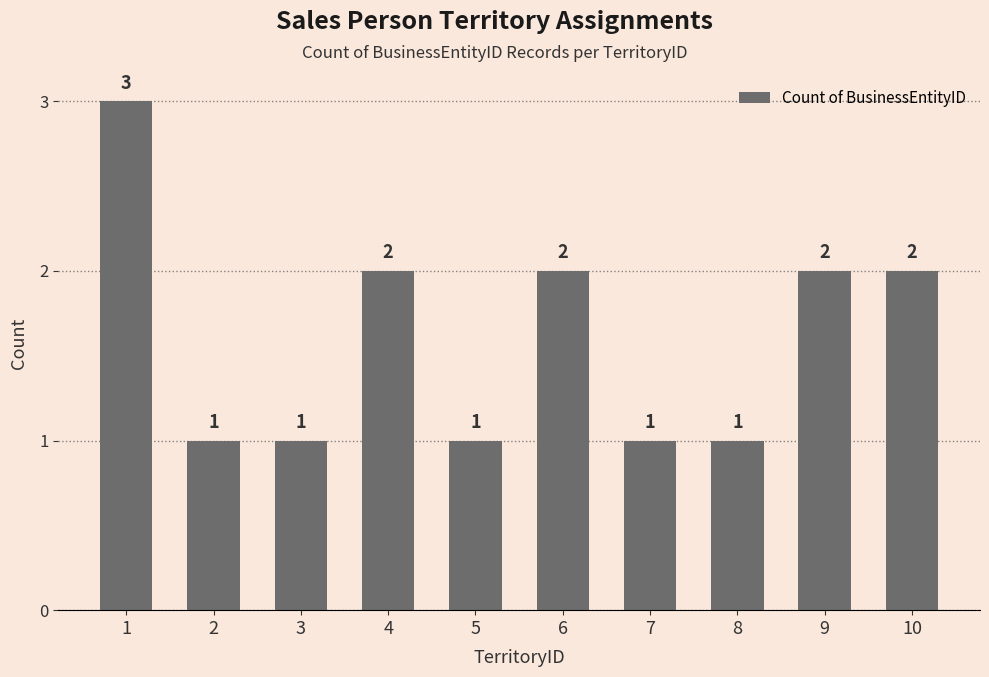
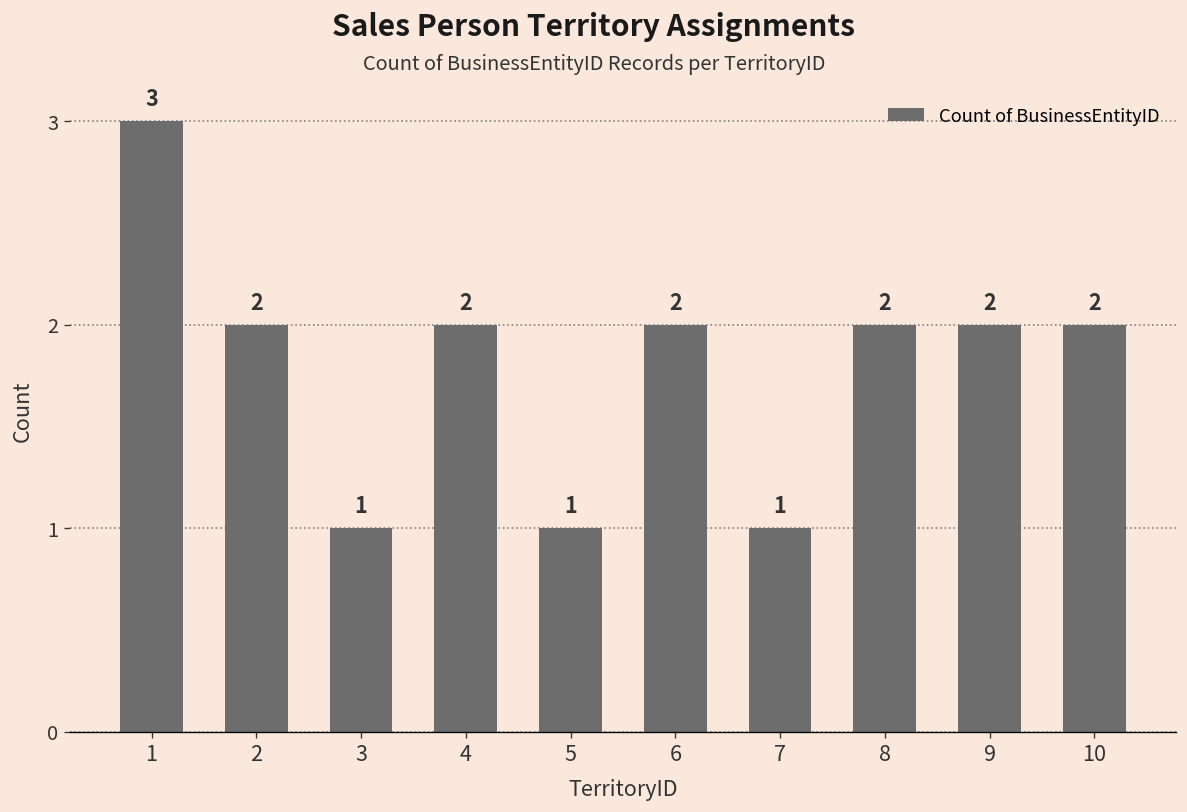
  {
    "1": 3,
-   "2": 1,
+   "2": 2,
    "3": 1,
    "4": 2,
    "5": 1,
    "6": 2,
    "7": 1,
-   "8": 1,
+   "8": 2,
    "9": 2,
    "10": 2
  }
